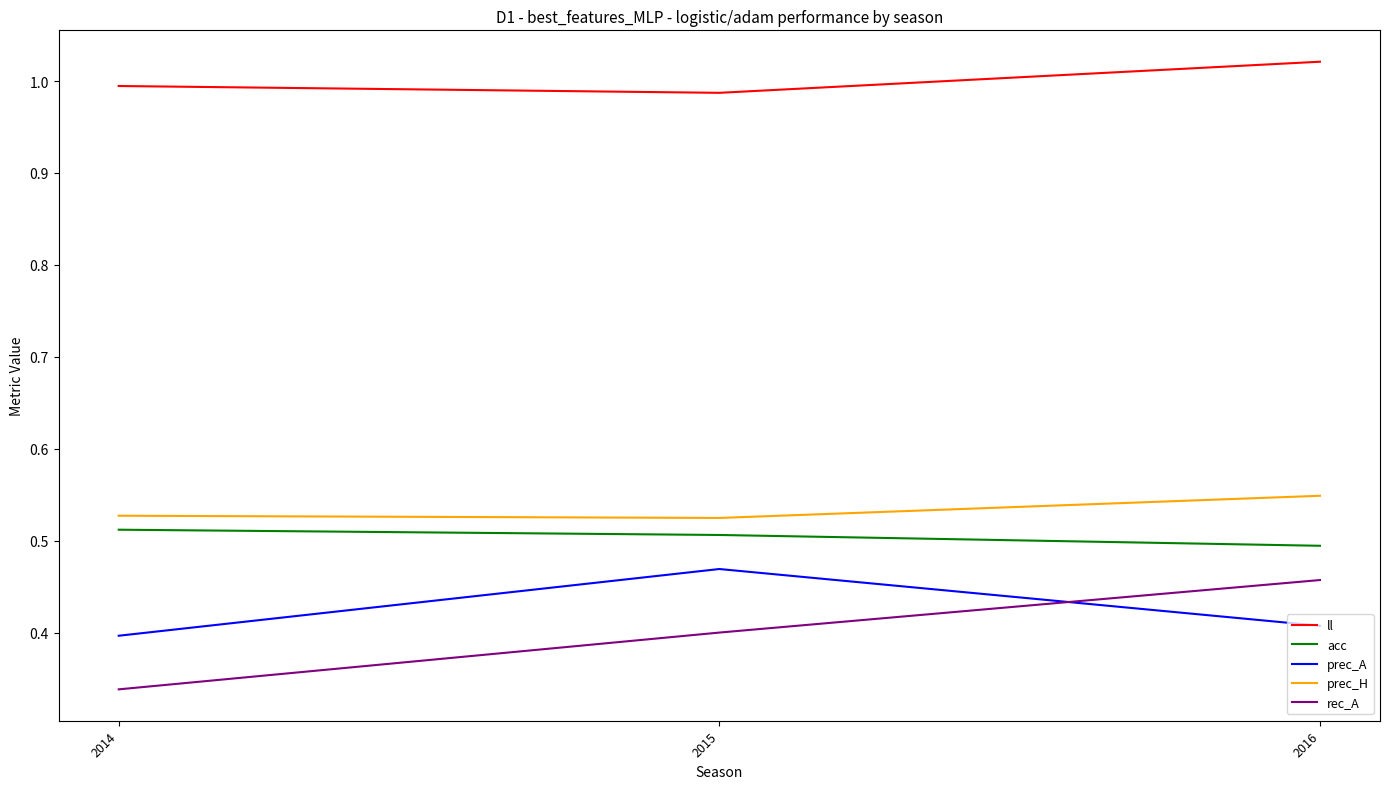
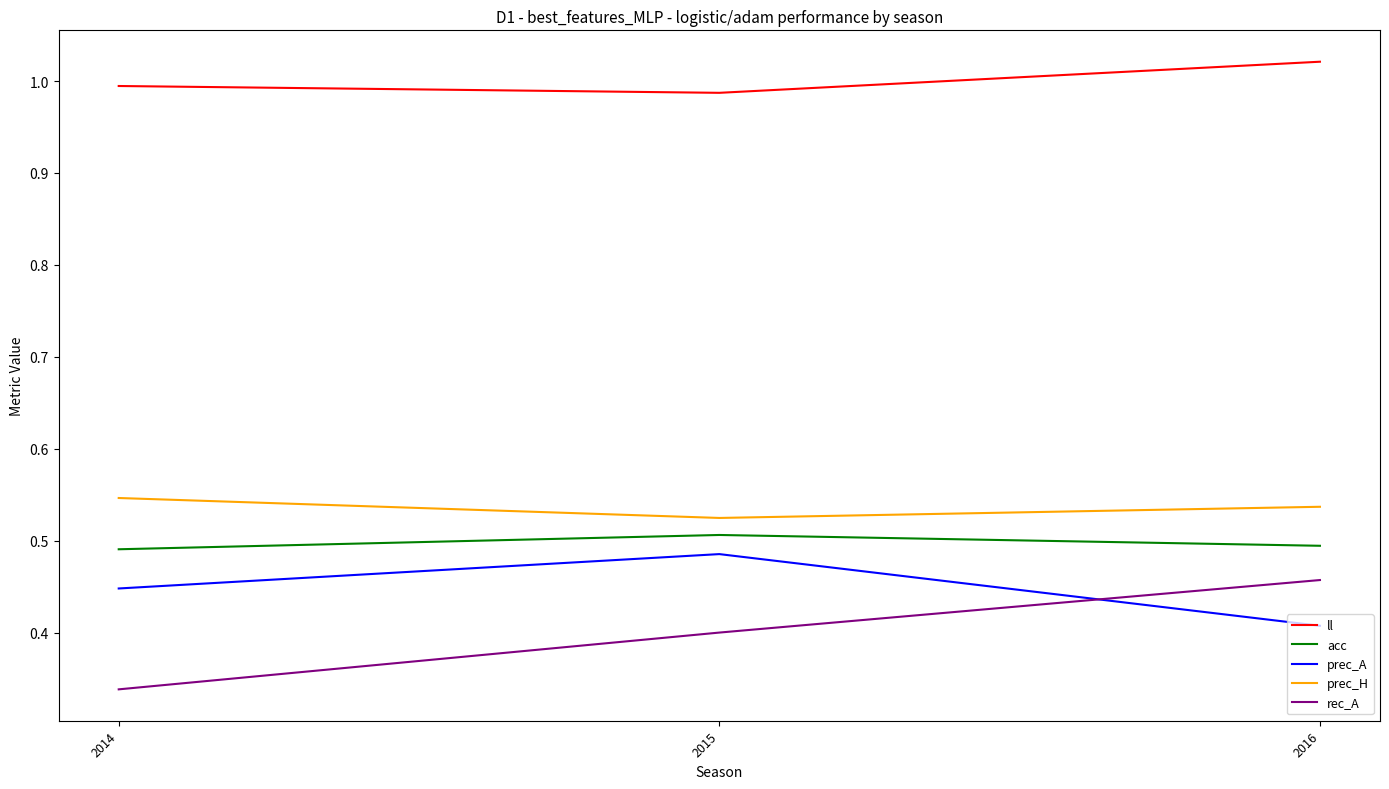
  {
    "ll": {
      "2014": 0.99,
      "2015": 0.99,
      "2016": 1.02
    },
    "acc": {
-     "2014": 0.51,
+     "2014": 0.49,
      "2015": 0.51,
      "2016": 0.49
    },
    "prec_A": {
-     "2014": 0.40,
-     "2015": 0.47
+     "2014": 0.45,
+     "2015": 0.49
    },
    "prec_H": {
-     "2014": 0.53,
+     "2014": 0.55,
      "2015": 0.52,
-     "2016": 0.55
+     "2016": 0.54
    },
    "rec_A": {
      "2014": 0.34,
      "2015": 0.40,
      "2016": 0.46
    }
  }
